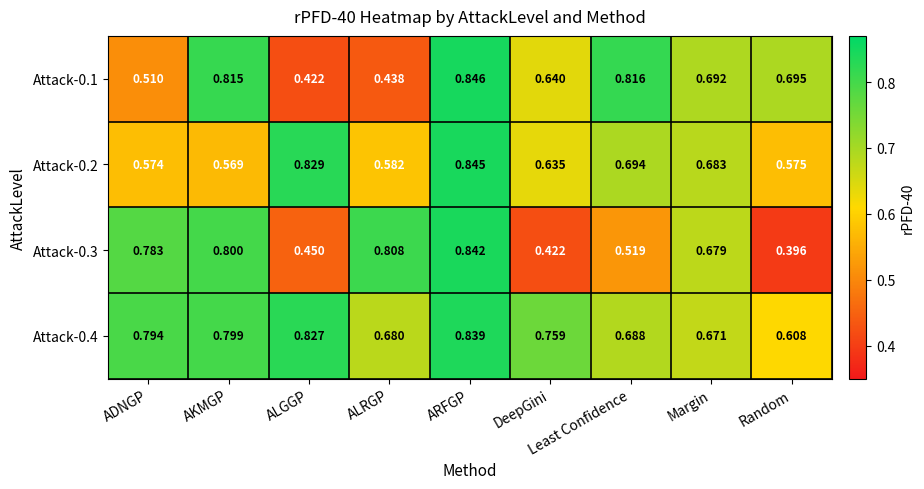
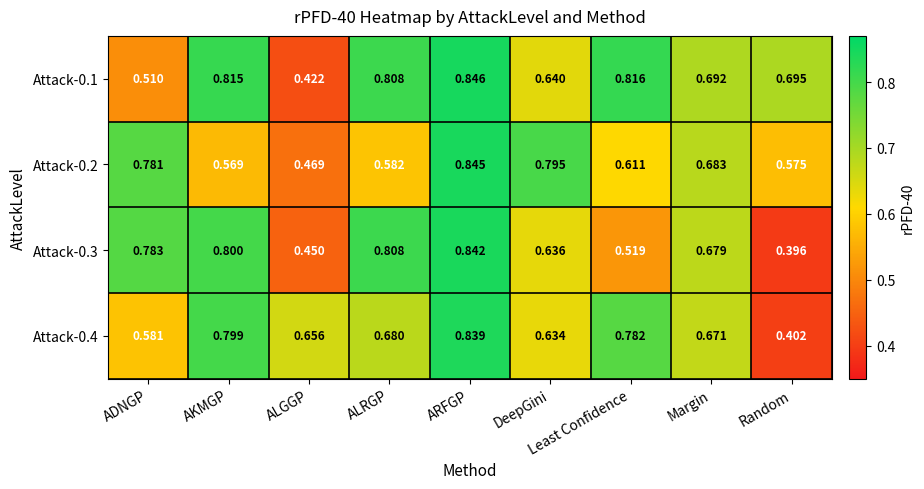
  {
    "Attack-0.1": {
      "ADNGP": 0.510,
      "AKMGP": 0.815,
      "ALGGP": 0.422,
-     "ALRGP": 0.438,
+     "ALRGP": 0.808,
      "ARFGP": 0.846,
      "DeepGini": 0.640,
      "Least Confidence": 0.816,
      "Margin": 0.692,
      "Random": 0.695
    },
    "Attack-0.2": {
-     "ADNGP": 0.574,
+     "ADNGP": 0.781,
      "AKMGP": 0.569,
-     "ALGGP": 0.829,
+     "ALGGP": 0.469,
      "ALRGP": 0.582,
      "ARFGP": 0.845,
-     "DeepGini": 0.635,
-     "Least Confidence": 0.694,
+     "DeepGini": 0.795,
+     "Least Confidence": 0.611,
      "Margin": 0.683,
      "Random": 0.575
    },
    "Attack-0.3": {
      "ADNGP": 0.783,
      "AKMGP": 0.800,
      "ALGGP": 0.450,
      "ALRGP": 0.808,
      "ARFGP": 0.842,
-     "DeepGini": 0.422,
+     "DeepGini": 0.636,
      "Least Confidence": 0.519,
      "Margin": 0.679,
      "Random": 0.396
    },
    "Attack-0.4": {
-     "ADNGP": 0.794,
+     "ADNGP": 0.581,
      "AKMGP": 0.799,
-     "ALGGP": 0.827,
+     "ALGGP": 0.656,
      "ALRGP": 0.680,
      "ARFGP": 0.839,
-     "DeepGini": 0.759,
-     "Least Confidence": 0.688,
+     "DeepGini": 0.634,
+     "Least Confidence": 0.782,
      "Margin": 0.671,
-     "Random": 0.608
+     "Random": 0.402
    }
  }
